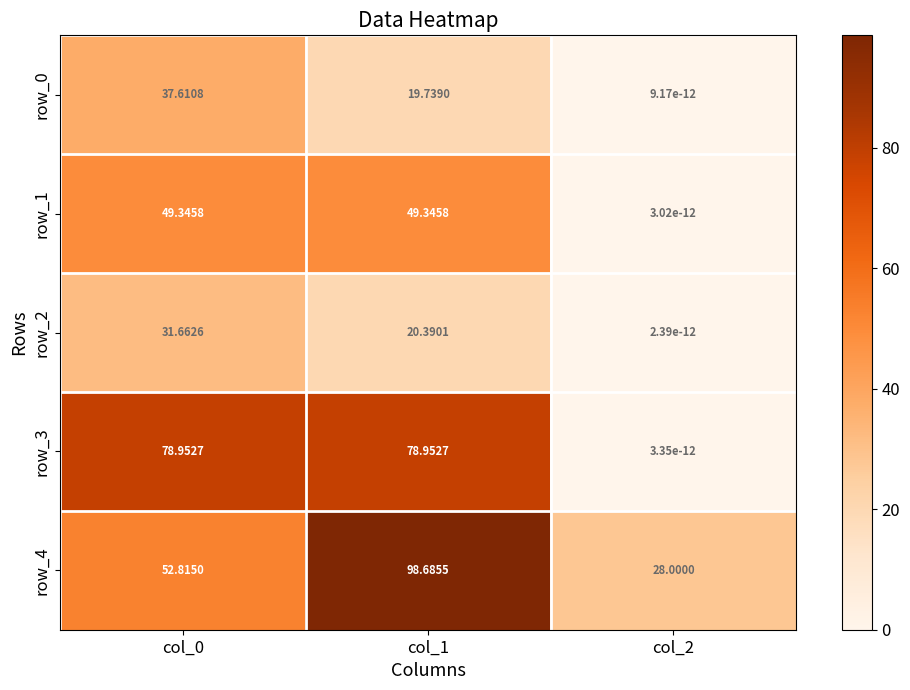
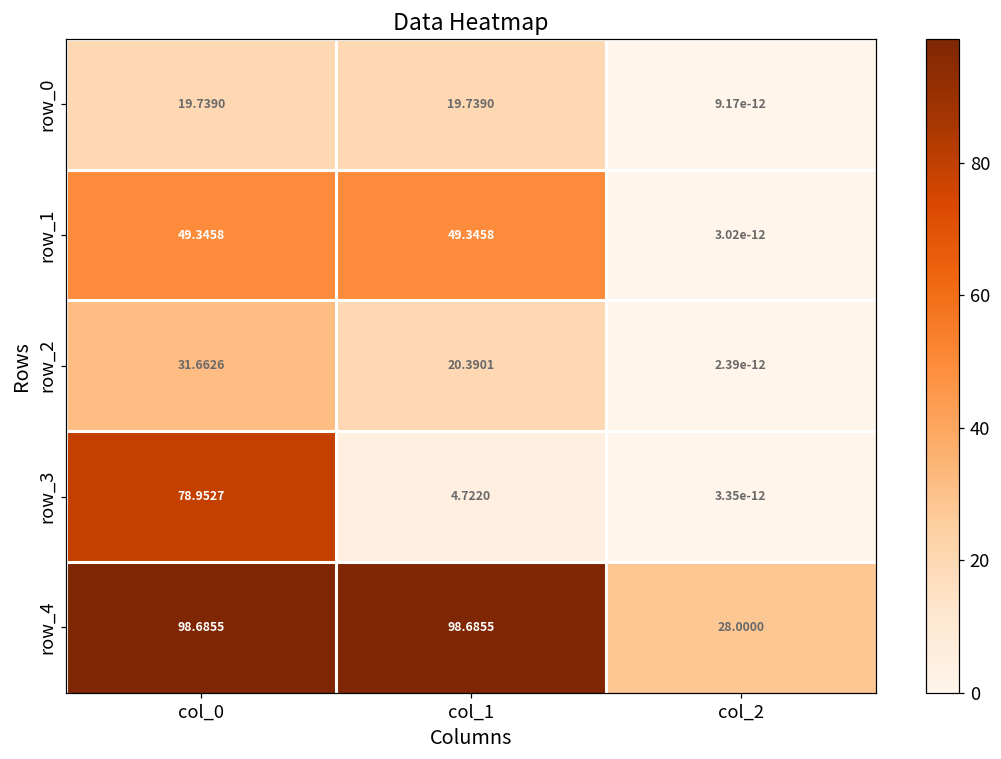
  {
    "row_0": {
-     "col_0": "37.6108",
+     "col_0": "19.7390",
      "col_1": "19.7390",
      "col_2": "9.17e-12"
    },
    "row_1": {
      "col_0": "49.3458",
      "col_1": "49.3458",
      "col_2": "3.02e-12"
    },
    "row_2": {
      "col_0": "31.6626",
      "col_1": "20.3901",
      "col_2": "2.39e-12"
    },
    "row_3": {
      "col_0": "78.9527",
-     "col_1": "78.9527",
+     "col_1": "4.7220",
      "col_2": "3.35e-12"
    },
    "row_4": {
-     "col_0": "52.8150",
+     "col_0": "98.6855",
      "col_1": "98.6855",
      "col_2": "28.0000"
    }
  }
